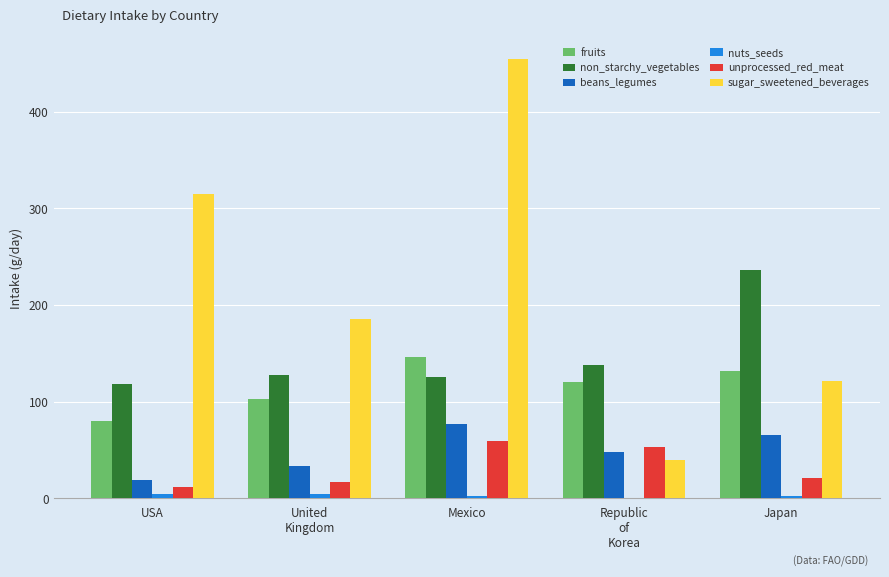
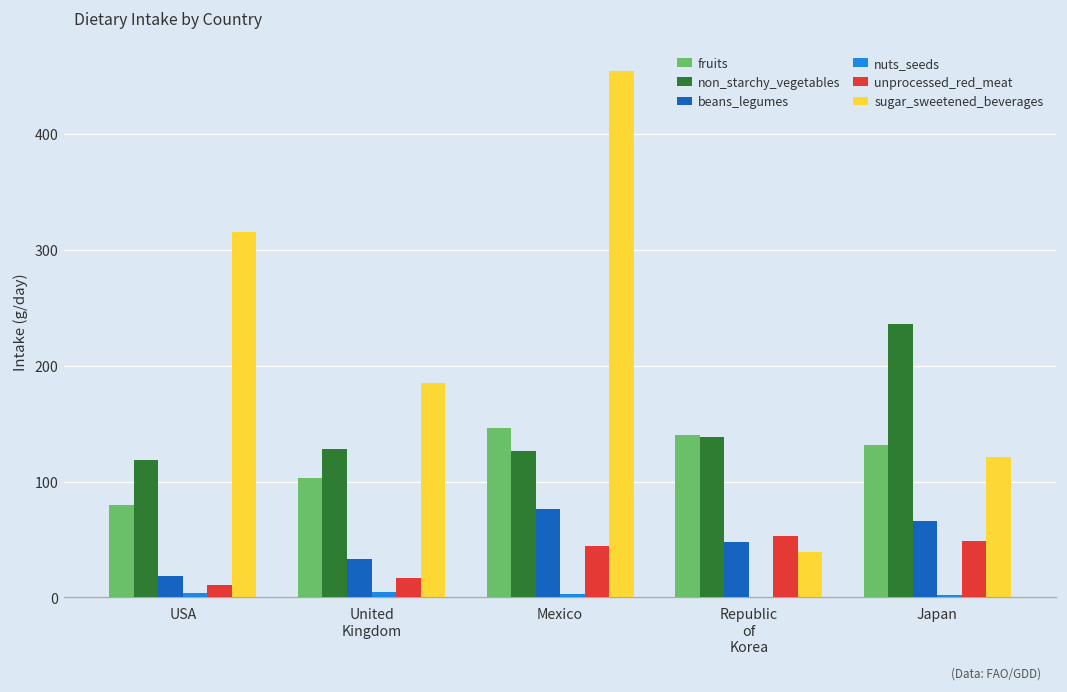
  {
    "fruits": {
      "USA": 80,
      "United Kingdom": 100,
      "Mexico": 150,
-     "Republic of Korea": 120,
+     "Republic of Korea": 140,
      "Japan": 130
    },
    "non_starchy_vegetables": {
      "USA": 120,
      "United Kingdom": 130,
      "Mexico": 130,
      "Republic of Korea": 140,
      "Japan": 240
    },
    "unprocessed_red_meat": {
      "USA": 10,
      "United Kingdom": 20,
-     "Mexico": 60,
+     "Mexico": 40,
      "Republic of Korea": 50,
-     "Japan": 20
+     "Japan": 50
    },
    "sugar_sweetened_beverages": {
      "USA": 310,
      "United Kingdom": 190,
      "Mexico": 450,
      "Republic of Korea": 40,
      "Japan": 120
    }
  }
